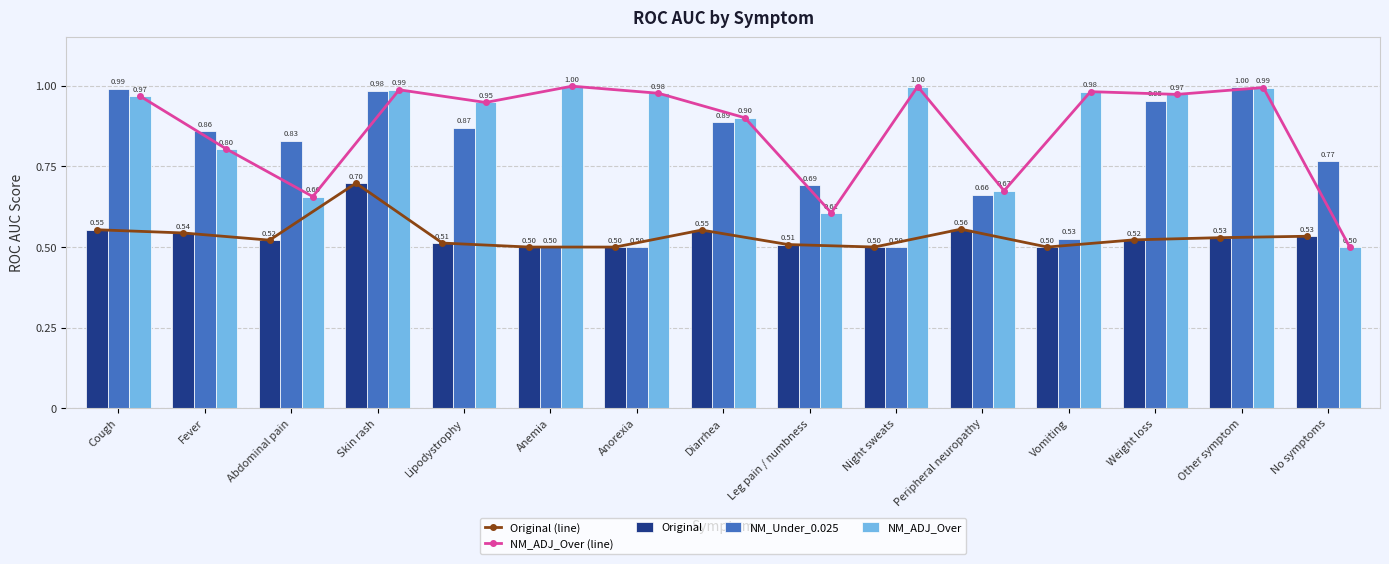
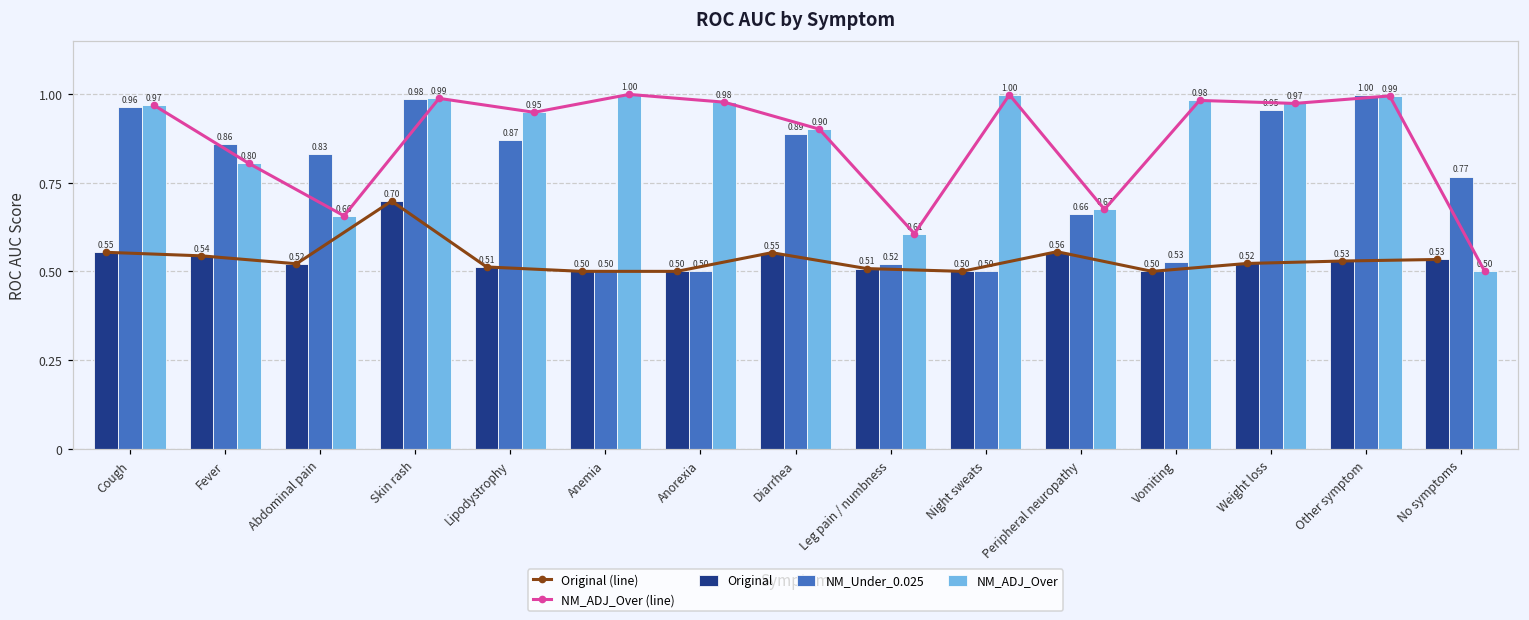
  {
    "Original": {
      "Cough": 0.55,
      "Fever": 0.54,
      "Abdominal pain": 0.52,
      "Skin rash": 0.70,
      "Lipodystrophy": 0.51,
      "Anemia": 0.50,
      "Anorexia": 0.50,
      "Diarrhea": 0.55,
      "Leg pain / numbness": 0.51,
      "Night sweats": 0.50,
      "Peripheral neuropathy": 0.56,
      "Vomiting": 0.50,
      "Weight loss": 0.52,
      "Other symptom": 0.53,
      "No symptoms": 0.53
    },
    "NM_Under_0.025": {
-     "Cough": 0.99,
+     "Cough": 0.96,
      "Fever": 0.86,
      "Abdominal pain": 0.83,
      "Skin rash": 0.98,
      "Lipodystrophy": 0.87,
      "Anemia": 0.50,
      "Anorexia": 0.50,
      "Diarrhea": 0.89,
-     "Leg pain / numbness": 0.69,
+     "Leg pain / numbness": 0.52,
      "Night sweats": 0.50,
      "Peripheral neuropathy": 0.66,
      "Vomiting": 0.53,
      "Weight loss": 0.95,
      "Other symptom": 1.00,
      "No symptoms": 0.77
    },
    "NM_ADJ_Over": {
      "Cough": 0.97,
      "Fever": 0.80,
      "Abdominal pain": 0.66,
      "Skin rash": 0.99,
      "Lipodystrophy": 0.95,
      "Anemia": 1.00,
      "Anorexia": 0.98,
      "Diarrhea": 0.90,
      "Leg pain / numbness": 0.61,
      "Night sweats": 1.00,
      "Peripheral neuropathy": 0.67,
      "Vomiting": 0.98,
      "Weight loss": 0.97,
      "Other symptom": 0.99,
      "No symptoms": 0.50
    }
  }
